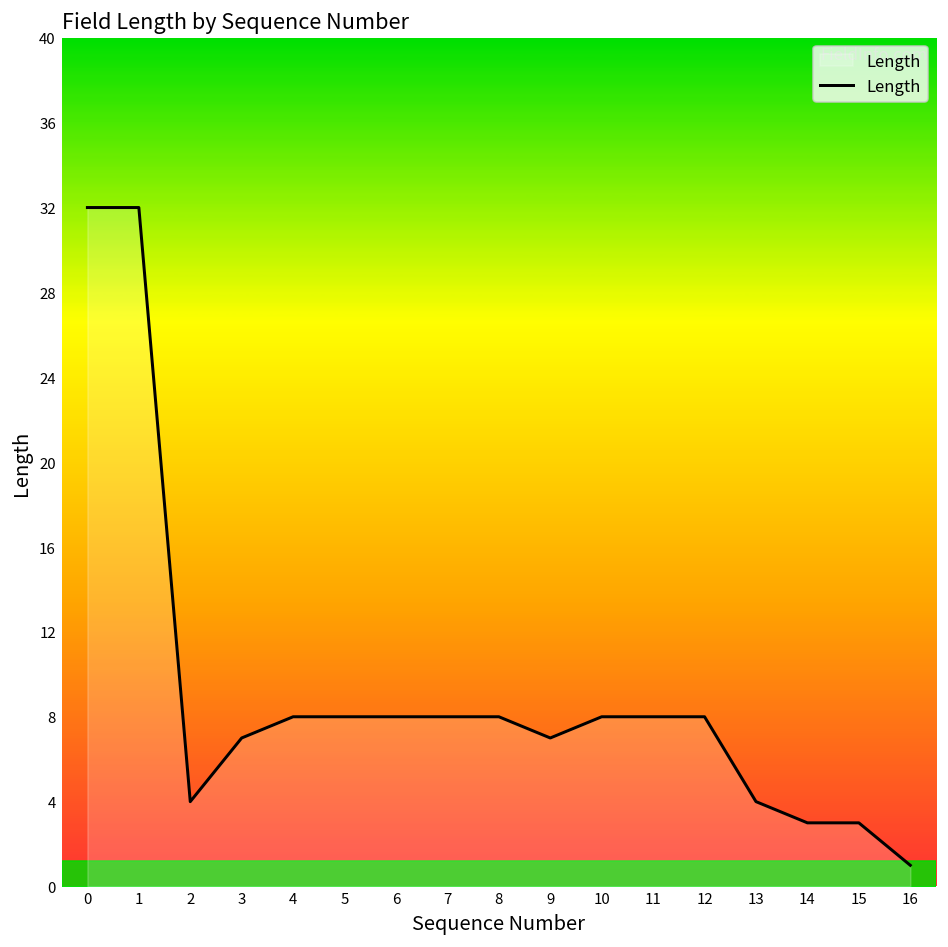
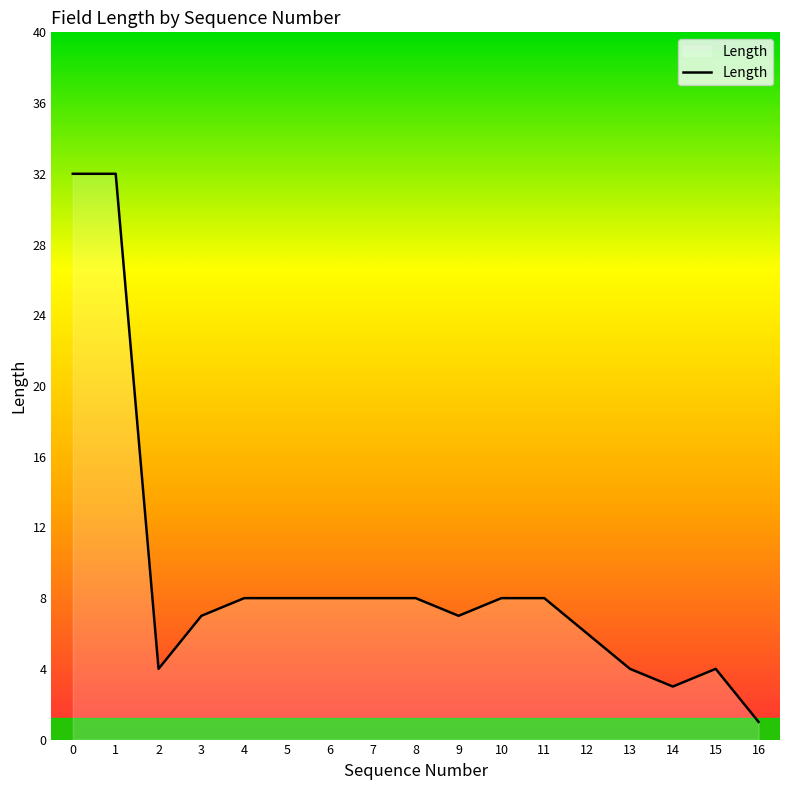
  {
    "0": 32,
    "1": 32,
    "2": 4,
    "3": 7,
    "4": 8,
    "5": 8,
    "6": 8,
    "7": 8,
    "8": 8,
    "9": 7,
    "10": 8,
    "11": 8,
-   "12": 8,
+   "12": 6,
    "13": 4,
    "14": 3,
-   "15": 3
+   "15": 4
  }
